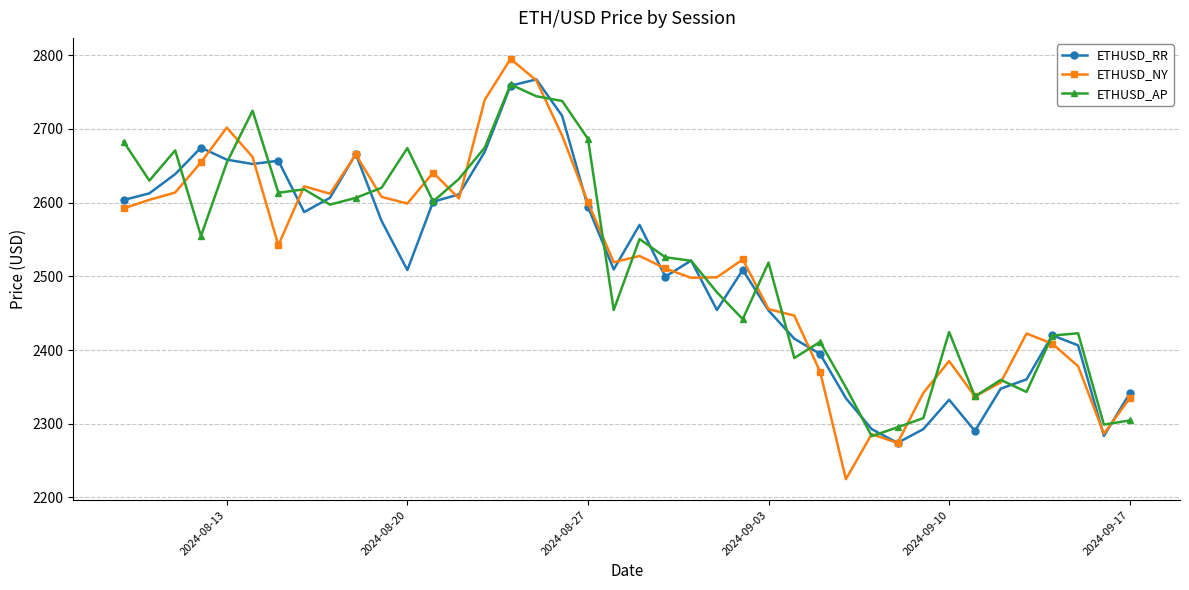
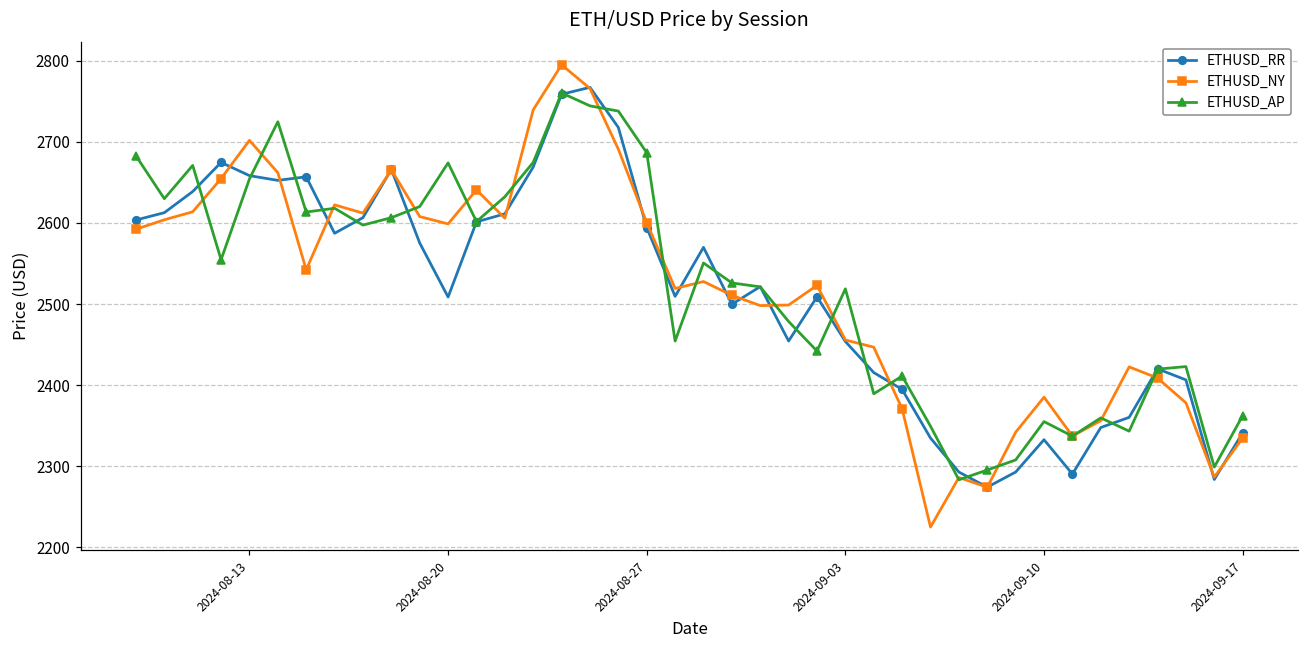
  {
    "ETHUSD_RR": {
      "2024-08-13": 2660,
      "2024-08-20": 2510,
      "2024-08-27": 2590,
      "2024-09-10": 2330,
      "2024-09-17": 2340
    },
    "ETHUSD_NY": {
      "2024-08-13": 2700,
      "2024-08-20": 2600,
      "2024-08-27": 2600,
      "2024-09-10": 2390,
      "2024-09-17": 2330
    },
    "ETHUSD_AP": {
      "2024-08-13": 2650,
      "2024-08-20": 2670,
      "2024-08-27": 2690,
      "2024-09-03": 2520,
-     "2024-09-10": 2420,
-     "2024-09-17": 2300
+     "2024-09-10": 2350,
+     "2024-09-17": 2360
    }
  }
